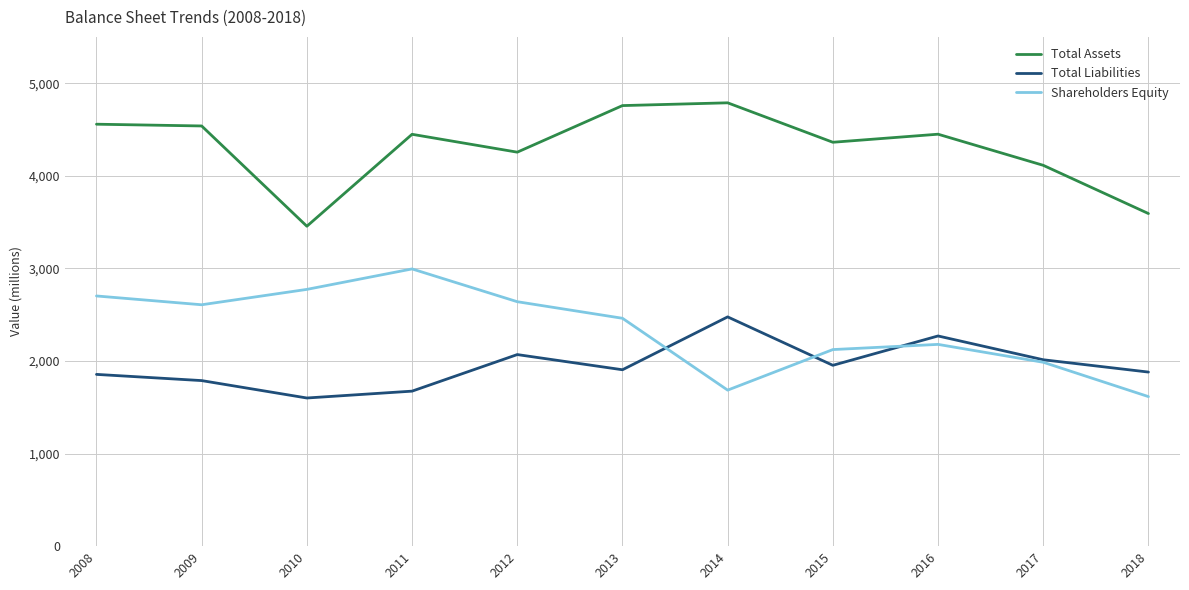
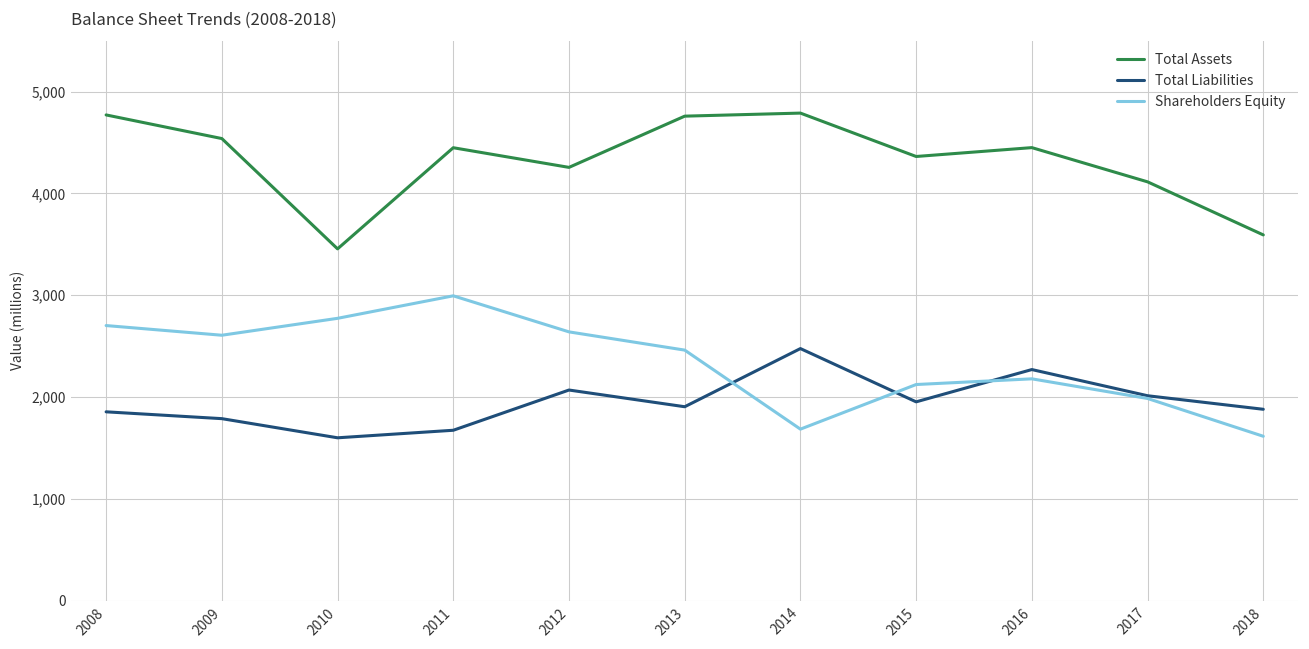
  {
    "Total Assets": {
-     "2008": "4,600",
+     "2008": "4,800",
      "2009": "4,500",
      "2010": "3,500",
      "2011": "4,400",
      "2012": "4,300",
      "2013": "4,800",
      "2014": "4,800",
      "2015": "4,400",
      "2016": "4,400",
      "2017": "4,100",
      "2018": "3,600"
    },
    "Total Liabilities": {
      "2008": "1,900",
      "2009": "1,800",
      "2010": "1,600",
      "2011": "1,700",
      "2012": "2,100",
      "2013": "1,900",
      "2014": "2,500",
      "2015": "2,000",
      "2016": "2,300",
      "2018": "1,900"
    },
    "Shareholders Equity": {
      "2008": "2,700",
      "2009": "2,600",
      "2010": "2,800",
      "2011": "3,000",
      "2012": "2,600",
      "2013": "2,500",
      "2014": "1,700",
      "2015": "2,100",
      "2016": "2,200",
      "2018": "1,600"
    }
  }
